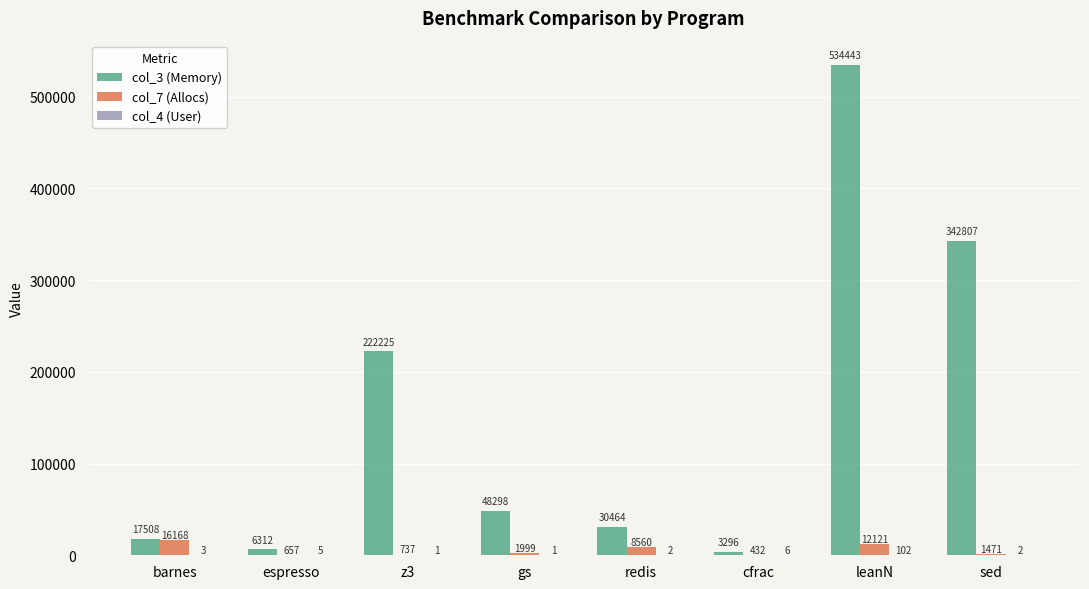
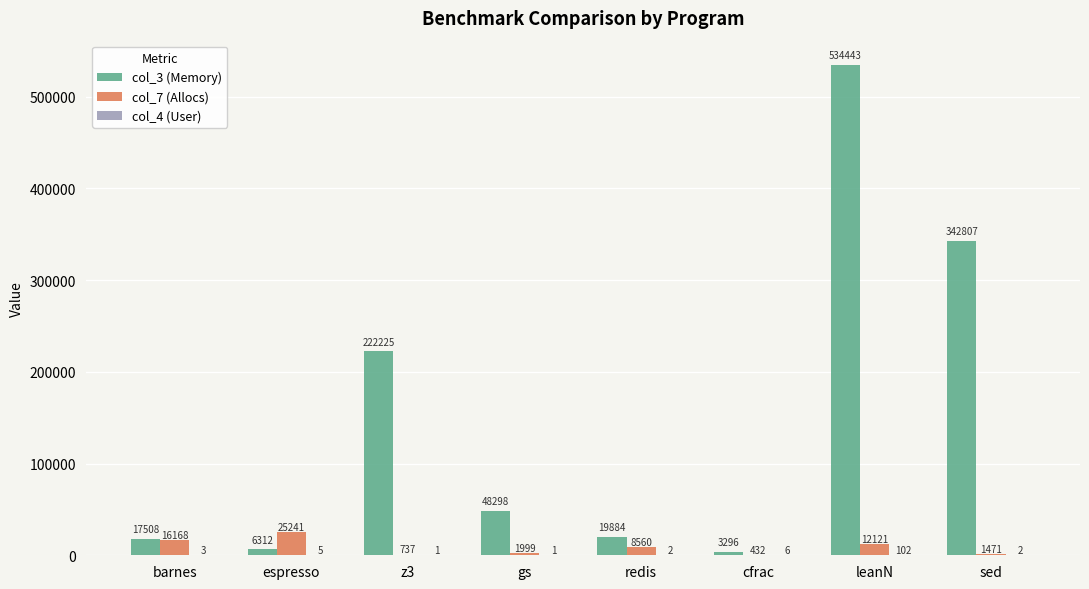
  {
    "col_3 (Memory)": {
      "barnes": 17508,
      "espresso": 6312,
      "z3": 222225,
      "gs": 48298,
-     "redis": 30464,
+     "redis": 19884,
      "cfrac": 3296,
      "leanN": 534443,
      "sed": 342807
    },
    "col_7 (Allocs)": {
      "barnes": 16168,
-     "espresso": 657,
+     "espresso": 25241,
      "z3": 737,
      "gs": 1999,
      "redis": 8560,
      "cfrac": 432,
      "leanN": 12121,
      "sed": 1471
    },
    "col_4 (User)": {
      "barnes": 3,
      "espresso": 5,
      "z3": 1,
      "gs": 1,
      "redis": 2,
      "cfrac": 6,
      "leanN": 102,
      "sed": 2
    }
  }
